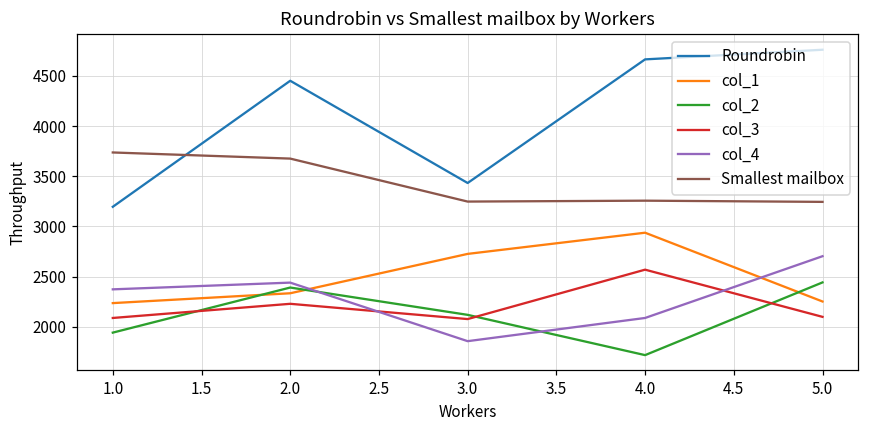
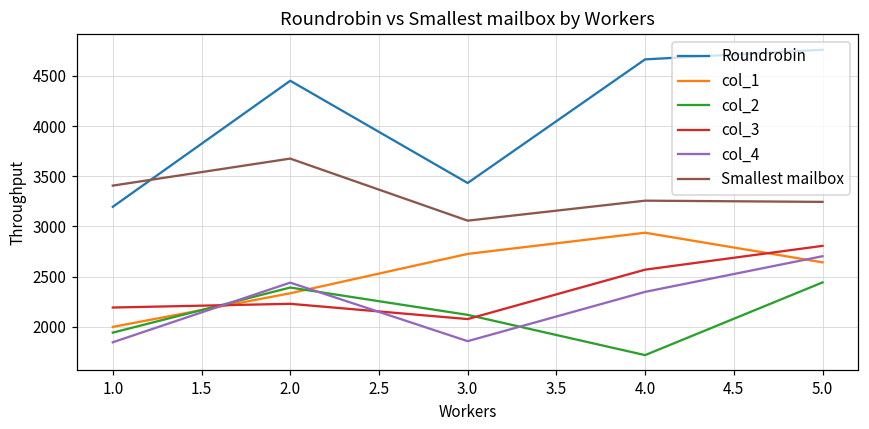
  {
    "Roundrobin": {
      "1.0": 3200,
      "2.0": 4500,
      "3.0": 3400,
      "4.0": 4700
    },
    "col_1": {
-     "1.0": 2200,
+     "1.0": 2000,
      "2.0": 2300,
      "3.0": 2700,
      "4.0": 2900,
-     "5.0": 2300
+     "5.0": 2600
    },
    "col_2": {
      "1.0": 1900,
      "2.0": 2400,
      "3.0": 2100,
      "4.0": 1700,
      "5.0": 2400
    },
    "col_3": {
-     "1.0": 2100,
+     "1.0": 2200,
      "2.0": 2200,
      "3.0": 2100,
      "4.0": 2600,
-     "5.0": 2100
+     "5.0": 2800
    },
    "col_4": {
-     "1.0": 2400,
+     "1.0": 1800,
      "2.0": 2400,
      "3.0": 1900,
-     "4.0": 2100,
+     "4.0": 2300,
      "5.0": 2700
    },
    "Smallest mailbox": {
-     "1.0": 3700,
+     "1.0": 3400,
      "2.0": 3700,
-     "3.0": 3200,
+     "3.0": 3100,
      "4.0": 3300,
      "5.0": 3200
    }
  }
